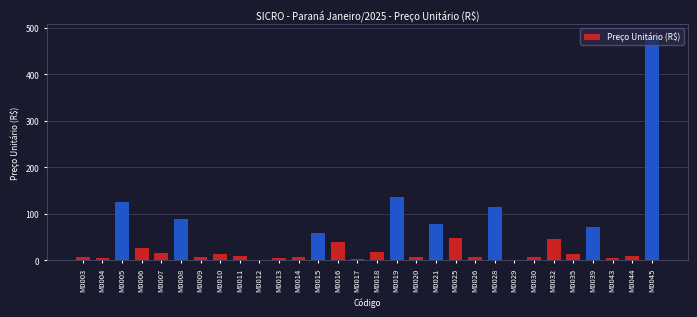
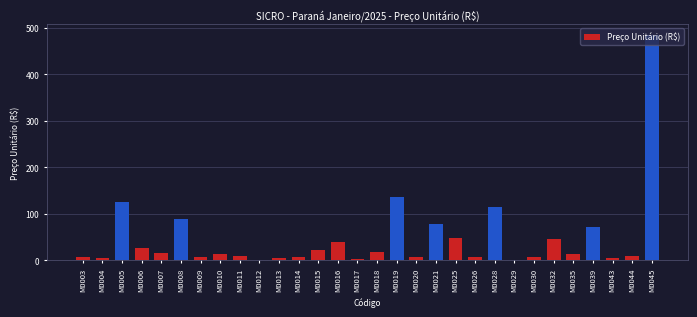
  {
    "M0003": 10,
    "M0004": 10,
    "M0005": 130,
    "M0006": 30,
    "M0007": 20,
    "M0008": 90,
    "M0009": 10,
    "M0010": 10,
    "M0011": 10,
    "M0013": 10,
    "M0014": 10,
-   "M0015": 60,
+   "M0015": 20,
    "M0016": 40,
    "M0018": 20,
    "M0019": 140,
    "M0020": 10,
    "M0021": 80,
    "M0025": 50,
    "M0026": 10,
    "M0028": 120,
    "M0030": 10,
    "M0032": 50,
    "M0035": 10,
    "M0039": 70,
    "M0044": 10
  }
